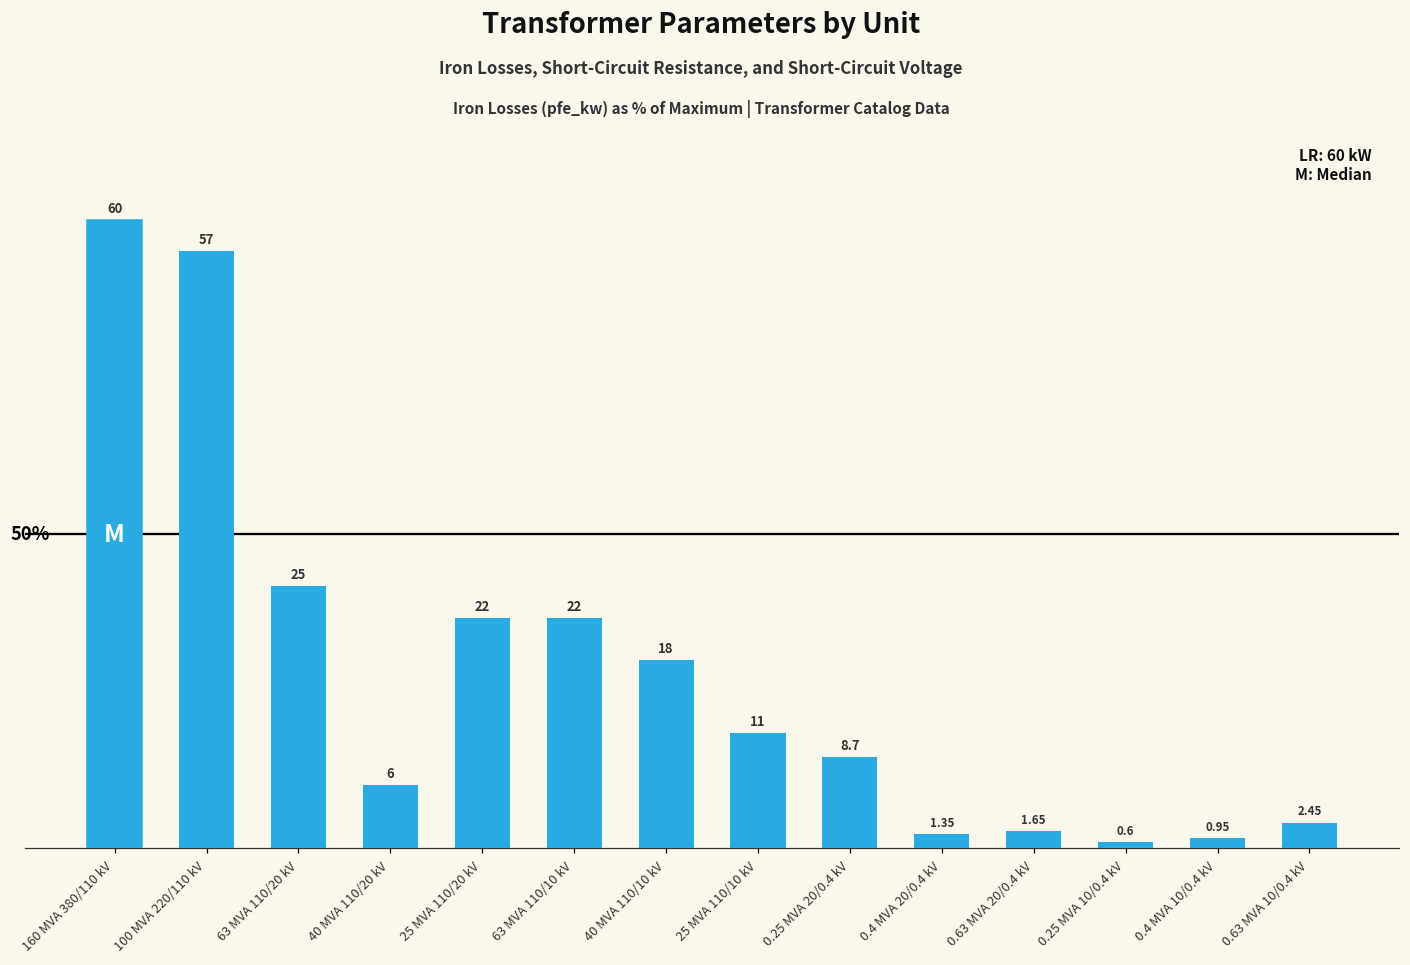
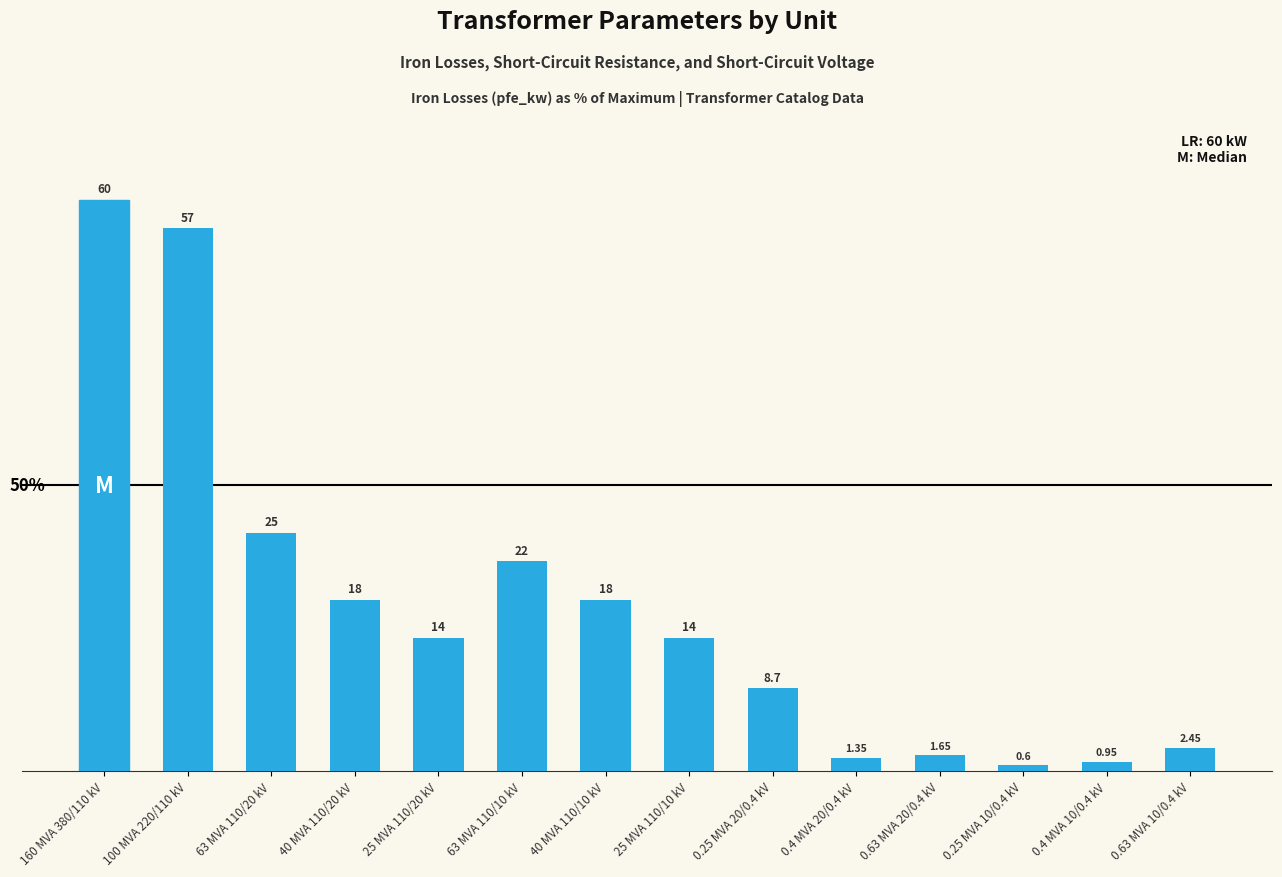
  {
-   "40 MVA 110/20 kV": 6,
-   "25 MVA 110/20 kV": 22,
-   "25 MVA 110/10 kV": 11
+   "40 MVA 110/20 kV": 18,
+   "25 MVA 110/20 kV": 14,
+   "25 MVA 110/10 kV": 14
  }
